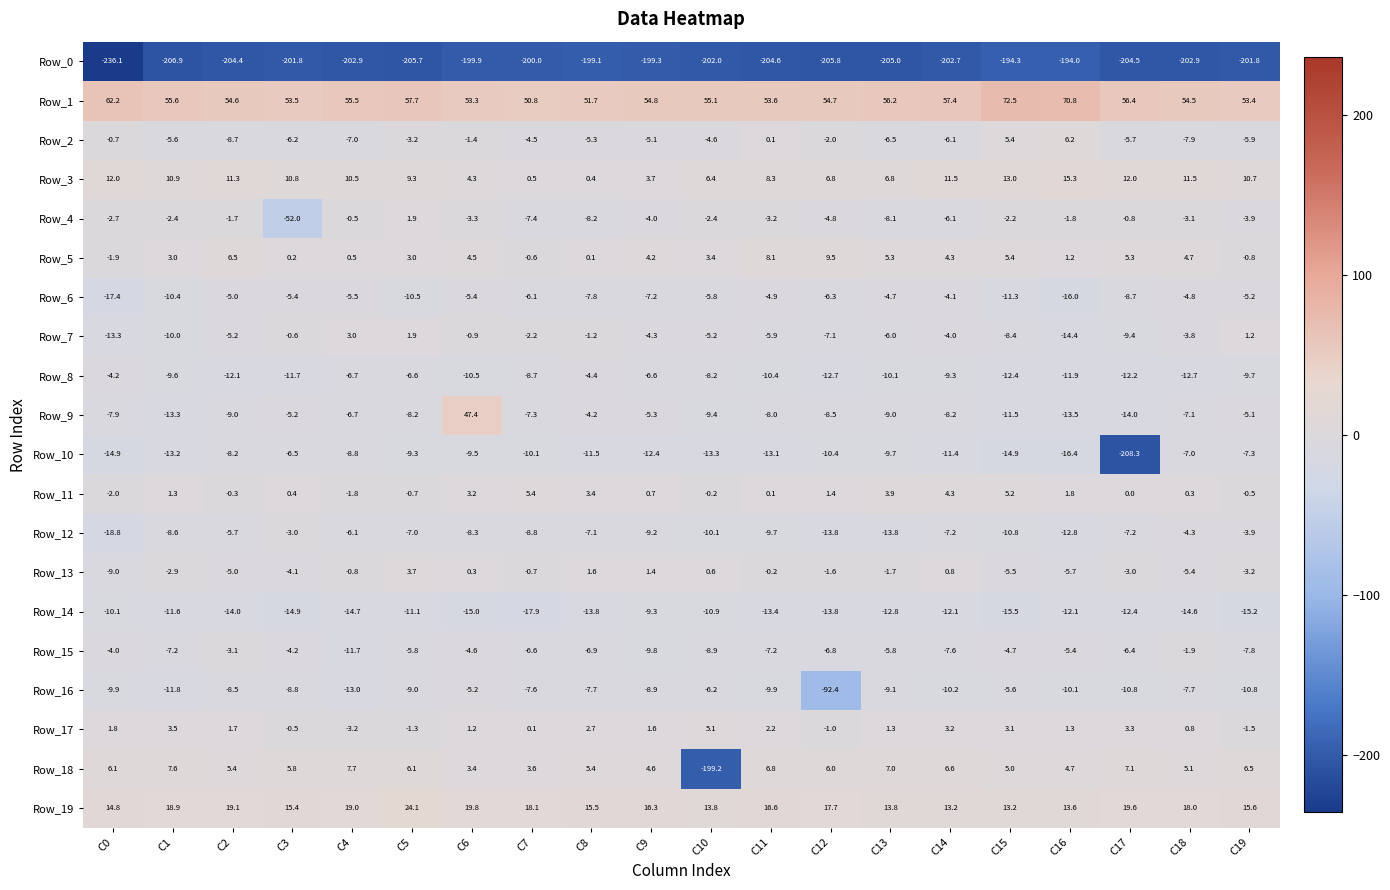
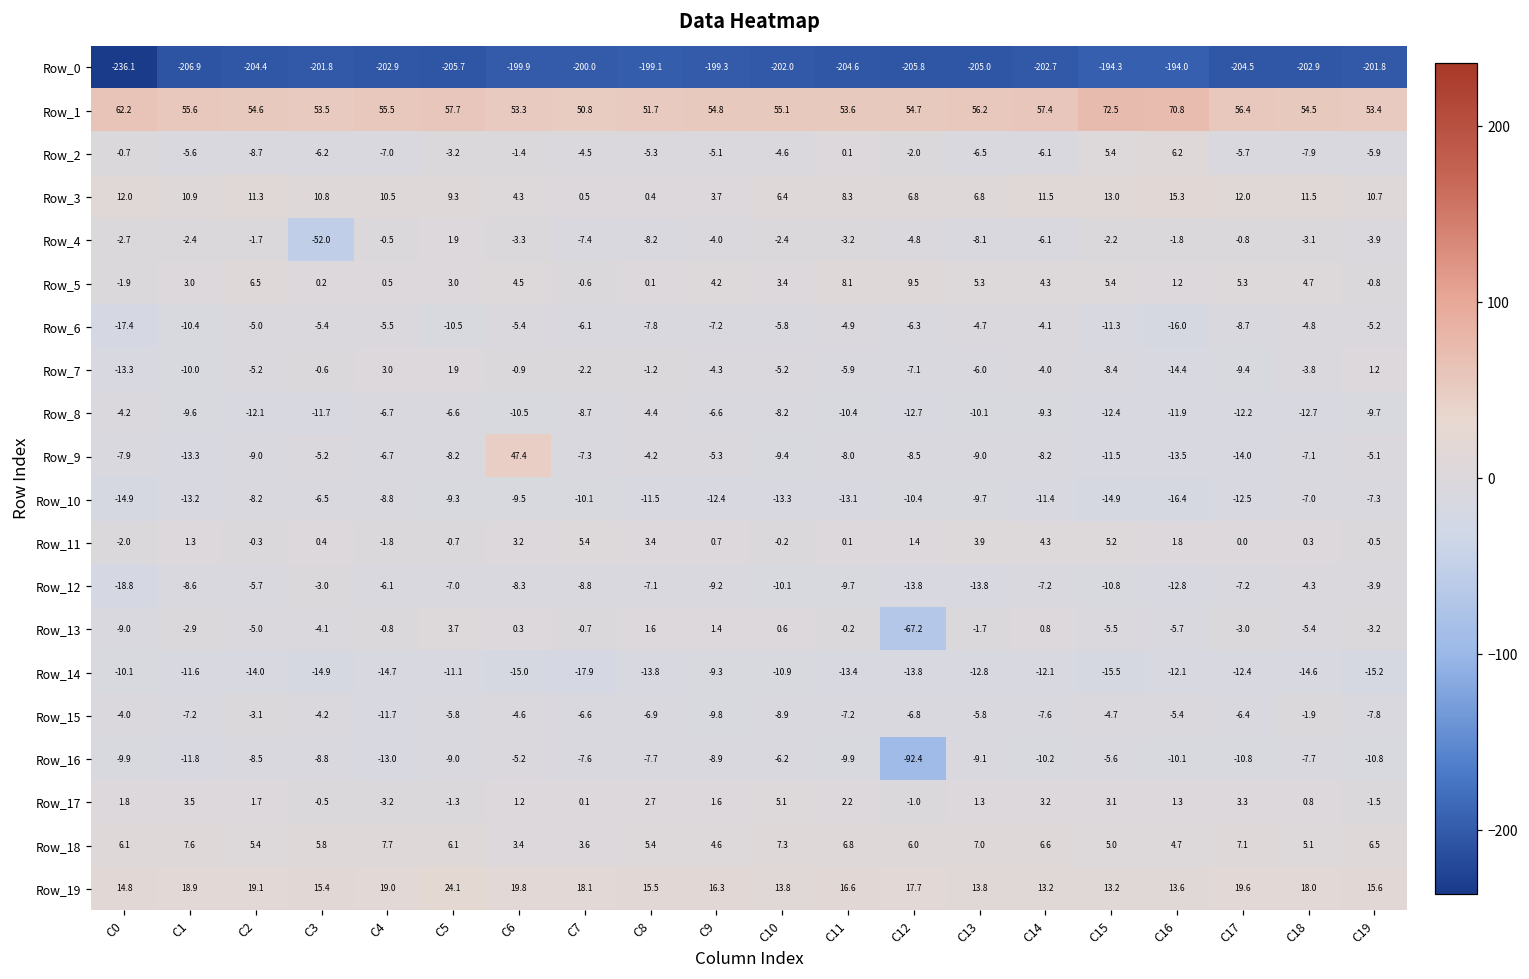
  {
    "Row_10": {
      "C0": -14.9,
      "C1": -13.2,
      "C2": -8.2,
      "C3": -6.5,
      "C4": -8.8,
      "C5": -9.3,
      "C6": -9.5,
      "C7": -10.1,
      "C8": -11.5,
      "C9": -12.4,
      "C10": -13.3,
      "C11": -13.1,
      "C12": -10.4,
      "C13": -9.7,
      "C14": -11.4,
      "C15": -14.9,
      "C16": -16.4,
-     "C17": -208.3,
+     "C17": -12.5,
      "C18": -7.0,
      "C19": -7.3
    },
    "Row_13": {
      "C0": -9.0,
      "C1": -2.9,
      "C2": -5.0,
      "C3": -4.1,
      "C4": -0.8,
      "C5": 3.7,
      "C6": 0.3,
      "C7": -0.7,
      "C8": 1.6,
      "C9": 1.4,
      "C10": 0.6,
      "C11": -0.2,
-     "C12": -1.6,
+     "C12": -67.2,
      "C13": -1.7,
      "C14": 0.8,
      "C15": -5.5,
      "C16": -5.7,
      "C17": -3.0,
      "C18": -5.4,
      "C19": -3.2
    },
    "Row_18": {
      "C0": 6.1,
      "C1": 7.6,
      "C2": 5.4,
      "C3": 5.8,
      "C4": 7.7,
      "C5": 6.1,
      "C6": 3.4,
      "C7": 3.6,
      "C8": 5.4,
      "C9": 4.6,
-     "C10": -199.2,
+     "C10": 7.3,
      "C11": 6.8,
      "C12": 6.0,
      "C13": 7.0,
      "C14": 6.6,
      "C15": 5.0,
      "C16": 4.7,
      "C17": 7.1,
      "C18": 5.1,
      "C19": 6.5
    }
  }
